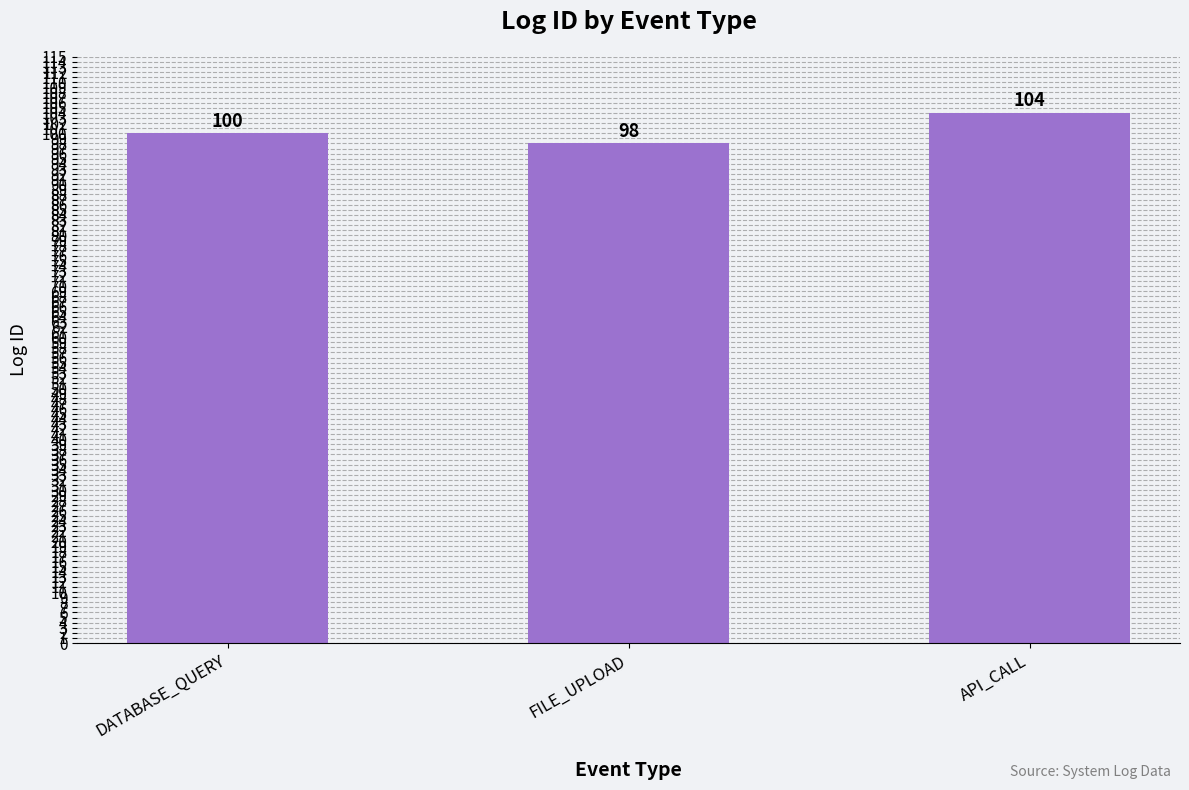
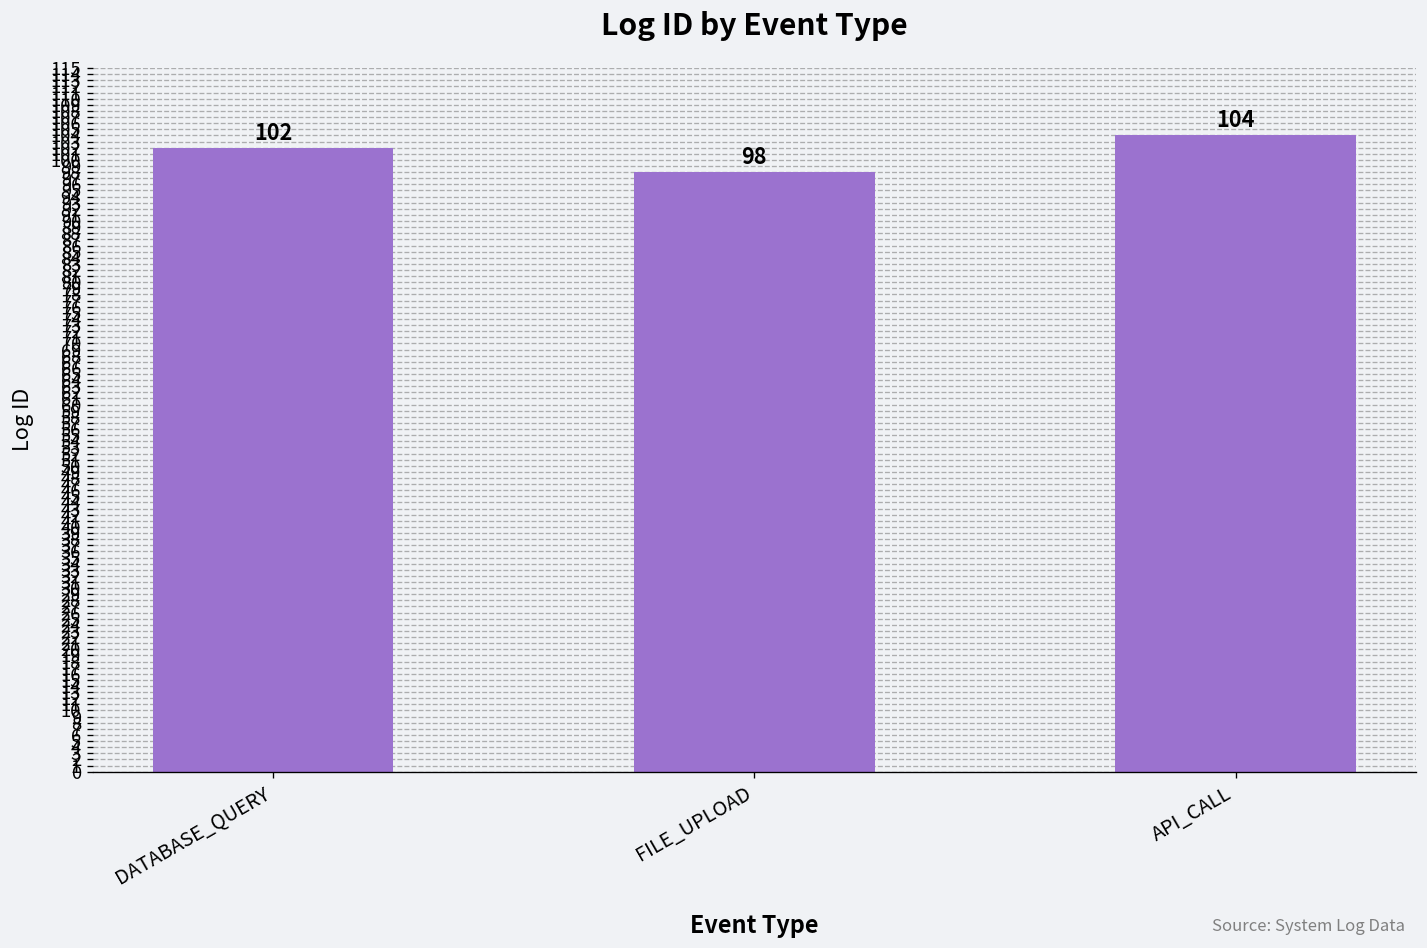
  {
-   "DATABASE_QUERY": 100,
+   "DATABASE_QUERY": 102,
    "FILE_UPLOAD": 98,
    "API_CALL": 104
  }
